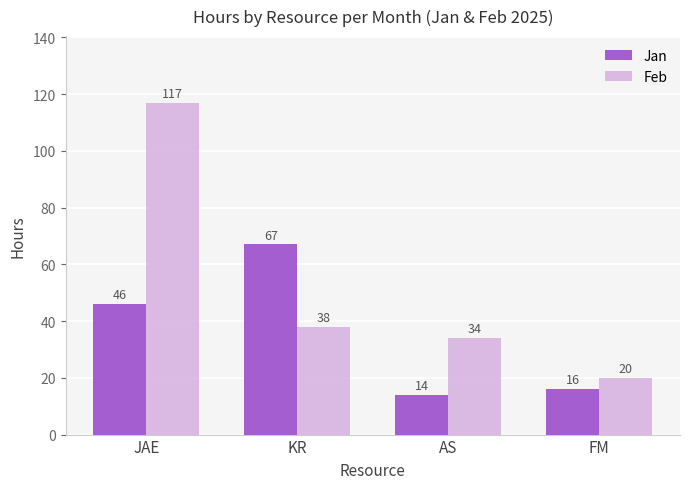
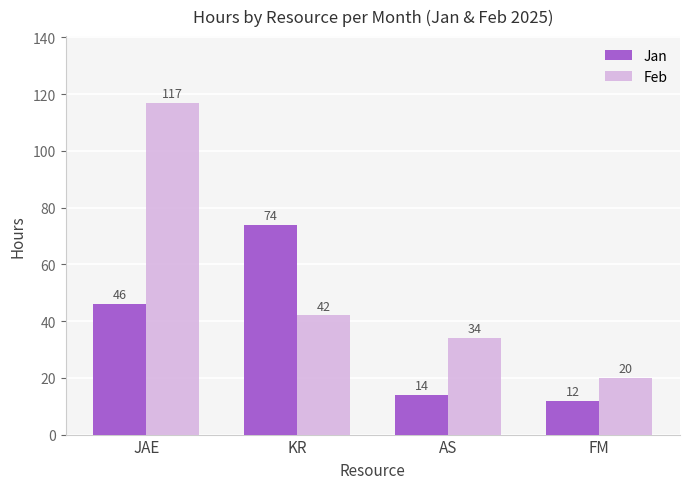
  {
    "Jan": {
      "JAE": 46,
-     "KR": 67,
+     "KR": 74,
      "AS": 14,
-     "FM": 16
+     "FM": 12
    },
    "Feb": {
      "JAE": 117,
-     "KR": 38,
+     "KR": 42,
      "AS": 34,
      "FM": 20
    }
  }
